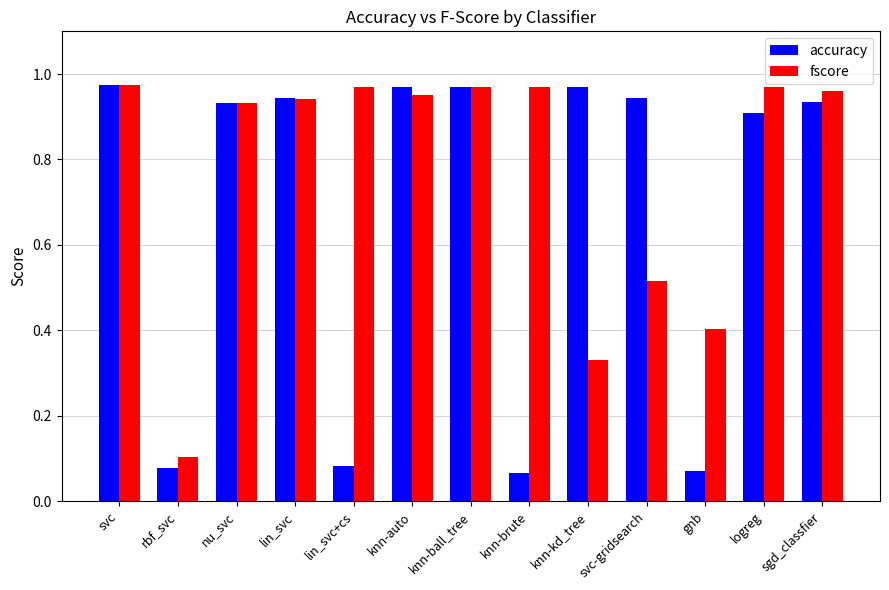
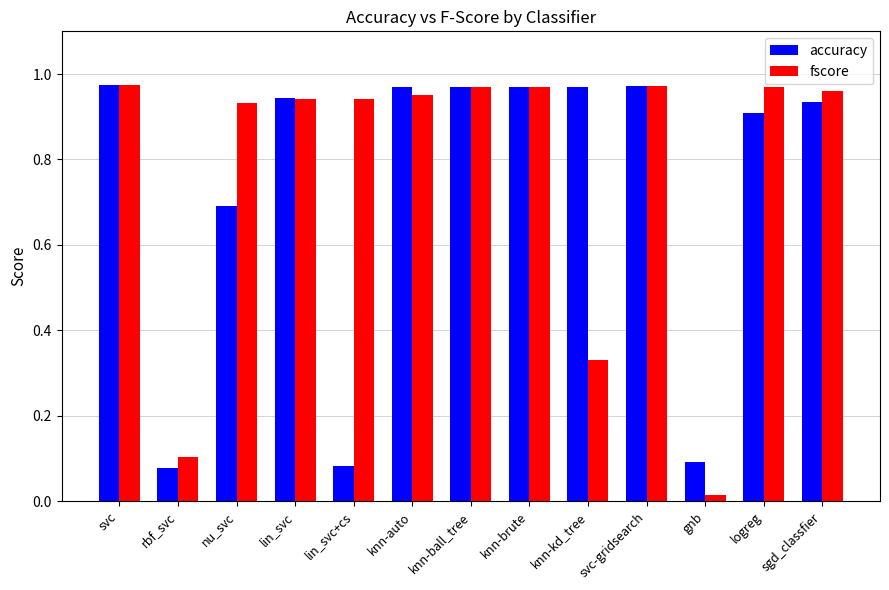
  {
    "accuracy": {
      "svc": 0.97,
      "rbf_svc": 0.08,
-     "nu_svc": 0.93,
+     "nu_svc": 0.69,
      "lin_svc": 0.94,
      "lin_svc+cs": 0.08,
      "knn-auto": 0.97,
      "knn-ball_tree": 0.97,
-     "knn-brute": 0.07,
+     "knn-brute": 0.97,
      "knn-kd_tree": 0.97,
-     "svc-gridsearch": 0.94,
-     "gnb": 0.07,
+     "svc-gridsearch": 0.97,
+     "gnb": 0.09,
      "logreg": 0.91,
      "sgd_classfier": 0.93
    },
    "fscore": {
      "svc": 0.97,
      "rbf_svc": 0.10,
      "nu_svc": 0.93,
      "lin_svc": 0.94,
-     "lin_svc+cs": 0.97,
+     "lin_svc+cs": 0.94,
      "knn-auto": 0.95,
      "knn-ball_tree": 0.97,
      "knn-brute": 0.97,
      "knn-kd_tree": 0.33,
-     "svc-gridsearch": 0.52,
-     "gnb": 0.40,
+     "svc-gridsearch": 0.97,
+     "gnb": 0.02,
      "logreg": 0.97,
      "sgd_classfier": 0.96
    }
  }
